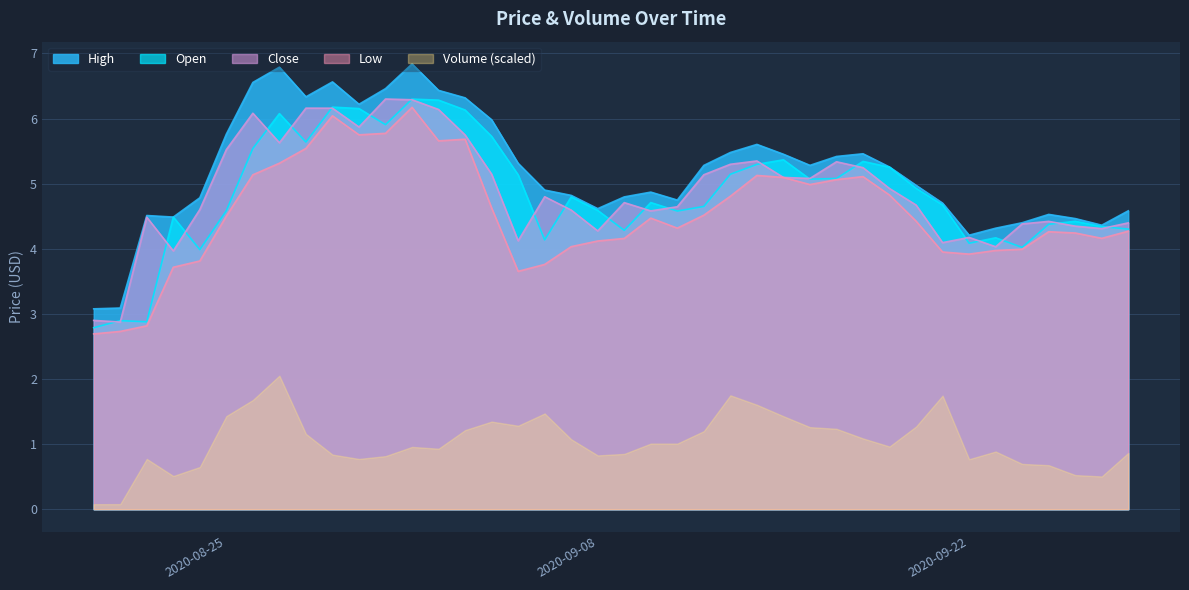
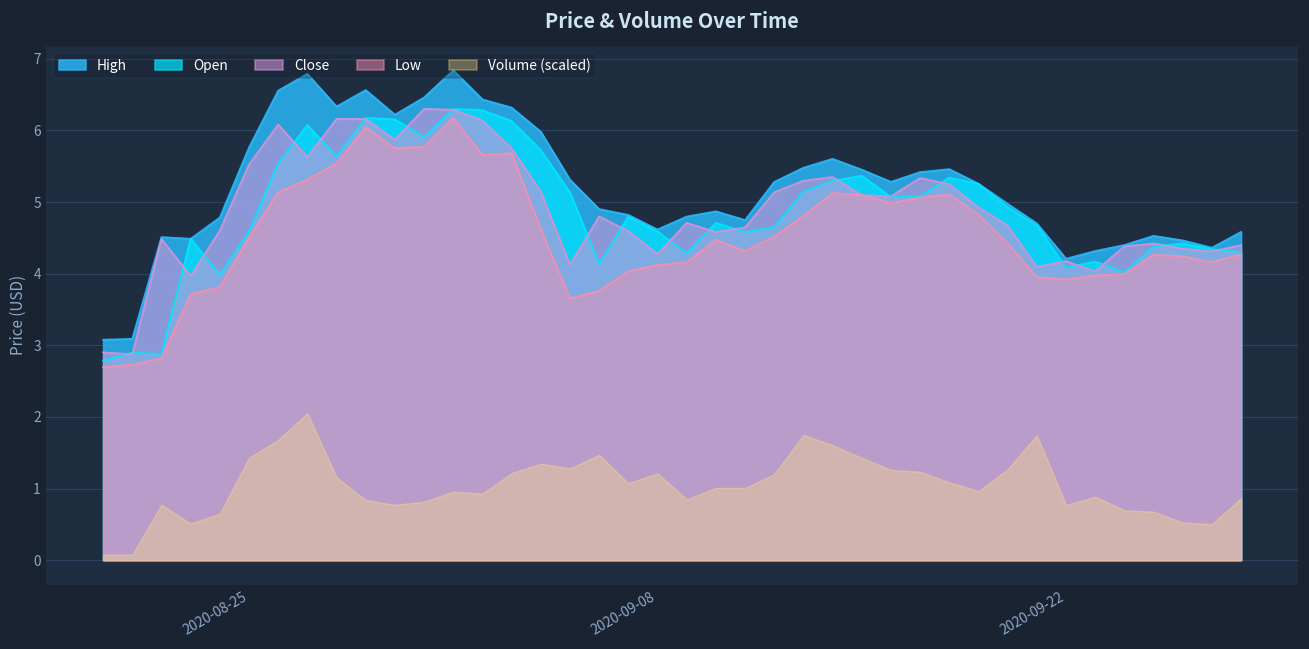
  {
    "Volume (scaled)": {
      "2020-08-25": 1.4,
-     "2020-09-08": 0.8,
+     "2020-09-08": 1.2,
      "2020-09-22": 0.8
    }
  }
